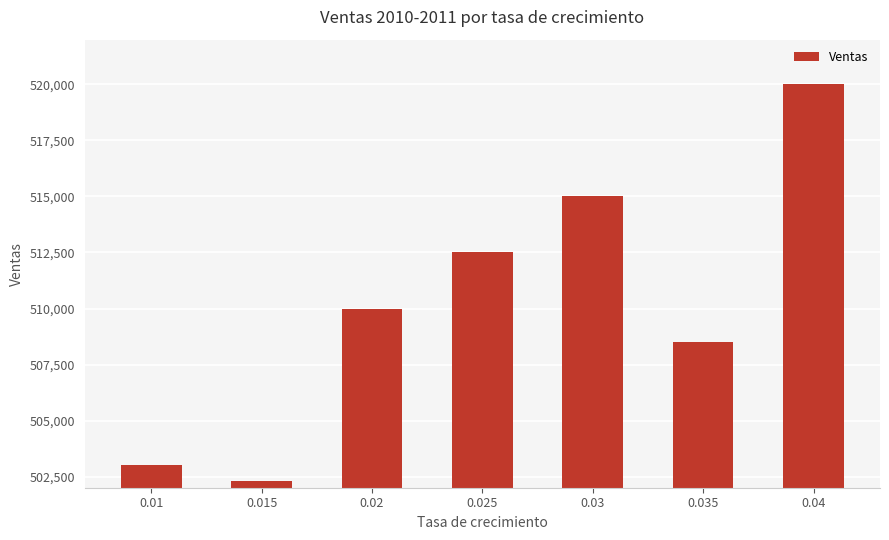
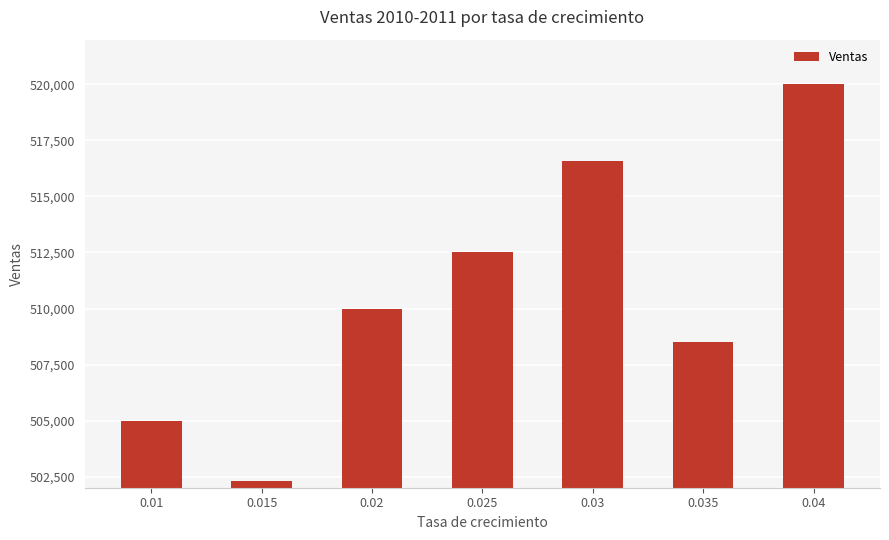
  {
-   "0.01": "503,000",
+   "0.01": "505,000",
    "0.015": "502,300",
    "0.02": "510,000",
    "0.025": "512,500",
-   "0.03": "515,000",
+   "0.03": "516,600",
    "0.035": "508,500",
    "0.04": "520,000"
  }
